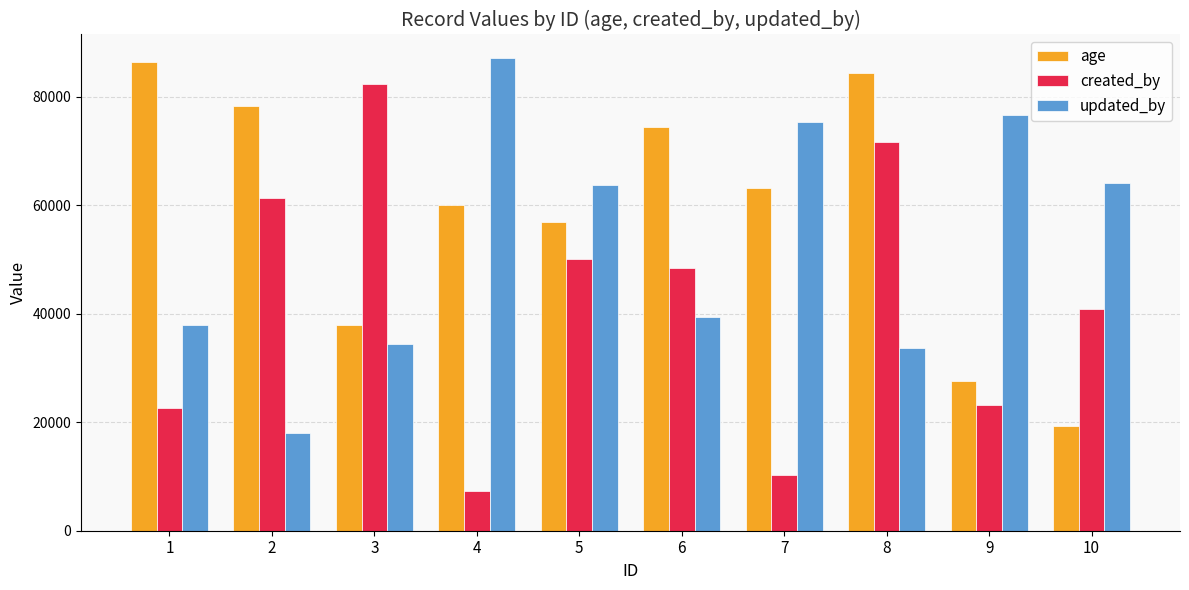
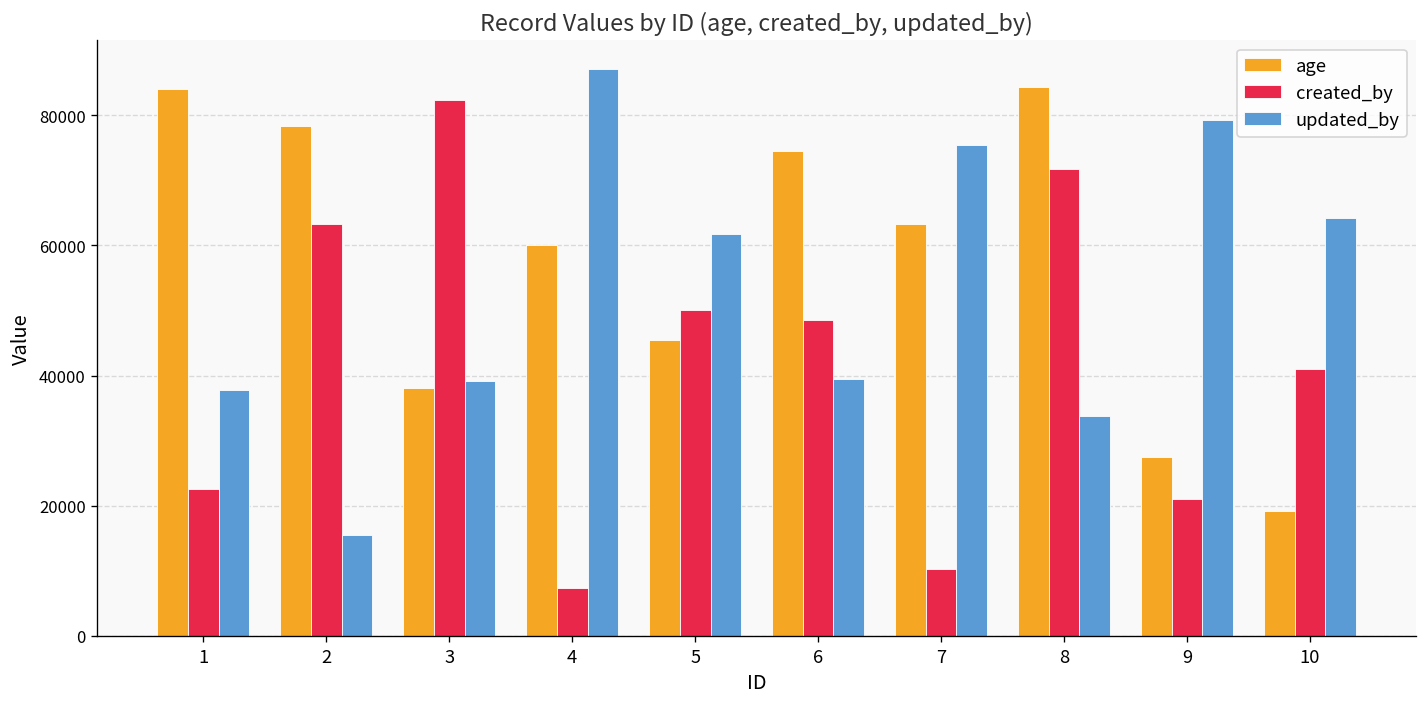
  {
    "age": {
-     "1": 86000,
+     "1": 84000,
      "2": 78000,
      "3": 38000,
      "4": 60000,
-     "5": 57000,
+     "5": 45000,
      "6": 75000,
      "7": 63000,
      "8": 84000,
      "9": 28000,
      "10": 19000
    },
    "created_by": {
      "1": 23000,
-     "2": 61000,
+     "2": 63000,
      "3": 82000,
      "4": 7000,
      "5": 50000,
      "6": 49000,
      "7": 10000,
      "8": 72000,
-     "9": 23000,
+     "9": 21000,
      "10": 41000
    },
    "updated_by": {
      "1": 38000,
-     "2": 18000,
-     "3": 34000,
+     "2": 15000,
+     "3": 39000,
      "4": 87000,
-     "5": 64000,
+     "5": 62000,
      "6": 39000,
      "7": 75000,
      "8": 34000,
-     "9": 77000,
+     "9": 79000,
      "10": 64000
    }
  }
